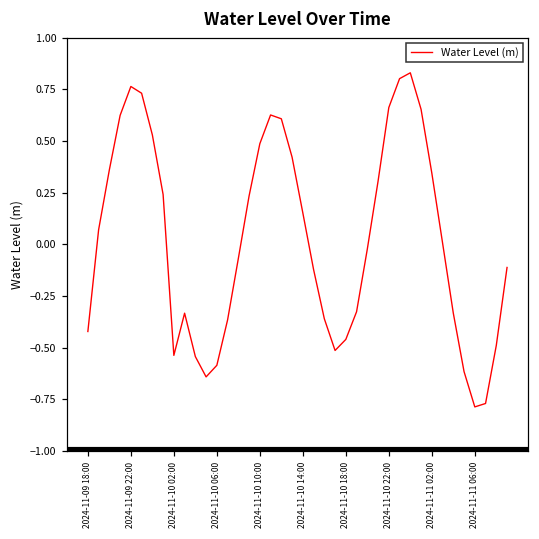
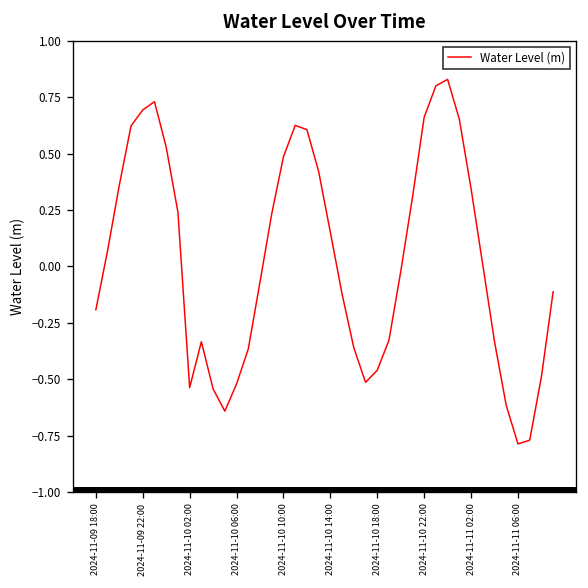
  {
-   "2024-11-09 18:00": -0.42,
-   "2024-11-09 22:00": 0.76,
+   "2024-11-09 18:00": -0.19,
+   "2024-11-09 22:00": 0.69,
    "2024-11-10 02:00": -0.54,
-   "2024-11-10 06:00": -0.59,
+   "2024-11-10 06:00": -0.52,
    "2024-11-10 10:00": 0.49,
    "2024-11-10 14:00": 0.15,
    "2024-11-10 18:00": -0.46,
    "2024-11-10 22:00": 0.66,
    "2024-11-11 02:00": 0.34,
    "2024-11-11 06:00": -0.79
  }
